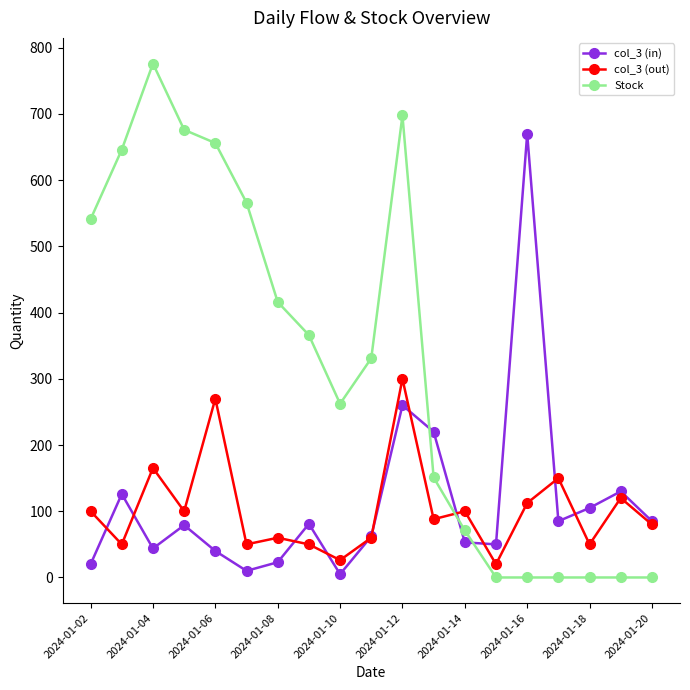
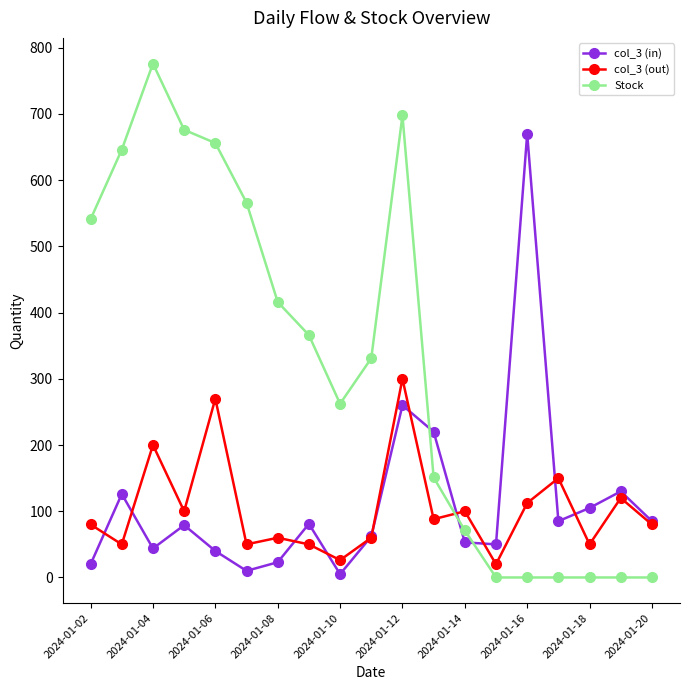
  {
    "col_3 (in)": {
      "2024-01-02": 20,
      "2024-01-04": 40,
      "2024-01-06": 40,
      "2024-01-08": 20,
      "2024-01-10": 10,
      "2024-01-12": 260,
      "2024-01-14": 50,
      "2024-01-16": 670,
      "2024-01-18": 110,
      "2024-01-20": 90
    },
    "col_3 (out)": {
-     "2024-01-02": 100,
-     "2024-01-04": 170,
+     "2024-01-02": 80,
+     "2024-01-04": 200,
      "2024-01-06": 270,
      "2024-01-08": 60,
      "2024-01-10": 30,
      "2024-01-12": 300,
      "2024-01-14": 100,
      "2024-01-16": 110,
      "2024-01-18": 50,
      "2024-01-20": 80
    },
    "Stock": {
      "2024-01-02": 540,
      "2024-01-04": 780,
      "2024-01-06": 660,
      "2024-01-08": 420,
      "2024-01-10": 260,
      "2024-01-12": 700,
      "2024-01-14": 70,
      "2024-01-16": 0,
      "2024-01-18": 0,
      "2024-01-20": 0
    }
  }
